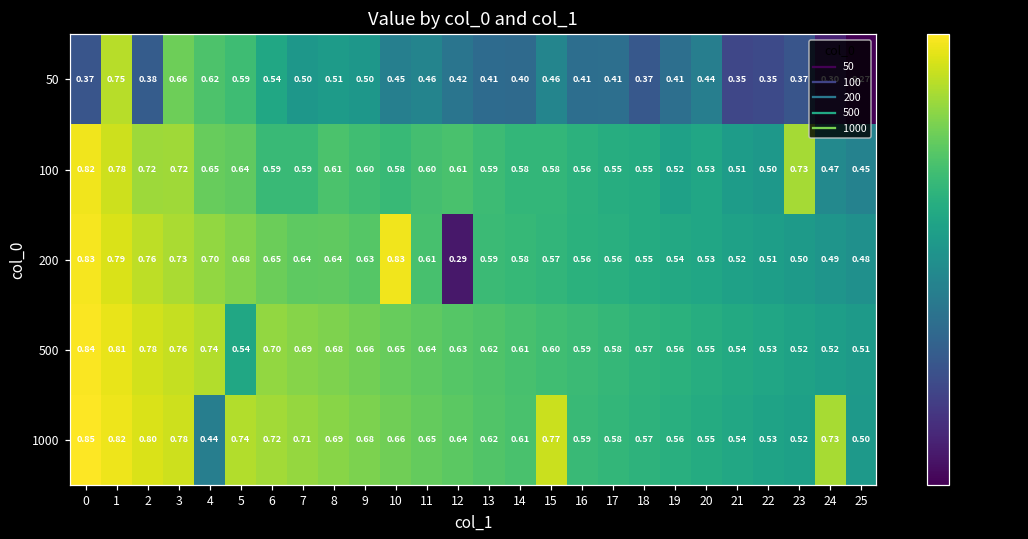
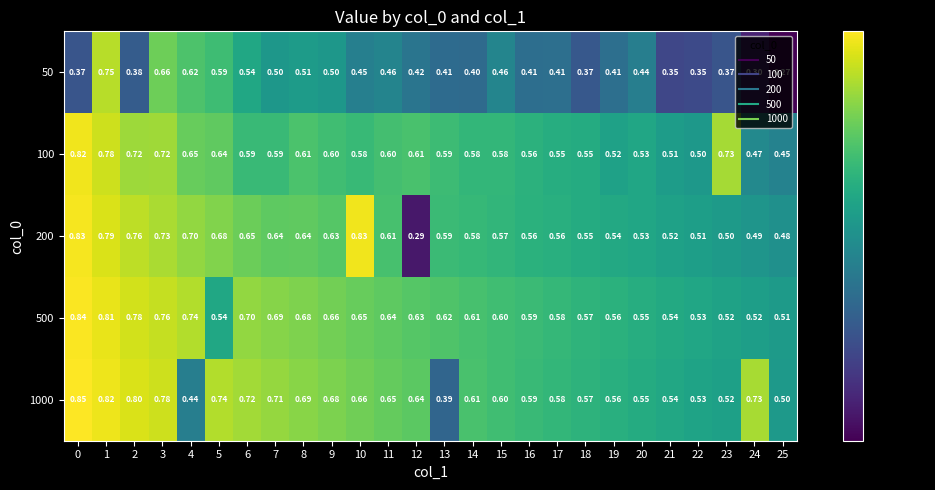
  {
    "50": {
      "0": 0.37,
      "1": 0.75,
      "2": 0.38,
      "3": 0.66,
      "4": 0.62,
      "5": 0.59,
      "6": 0.54,
      "7": 0.50,
      "8": 0.51,
      "9": 0.50,
      "10": 0.45,
      "11": 0.46,
      "12": 0.42,
      "13": 0.41,
      "14": 0.40,
      "15": 0.46,
      "16": 0.41,
      "17": 0.41,
      "18": 0.37,
      "19": 0.41,
      "20": 0.44,
      "21": 0.35,
      "22": 0.35
    },
    "100": {
      "0": 0.82,
      "1": 0.78,
      "2": 0.72,
      "3": 0.72,
      "4": 0.65,
      "5": 0.64,
      "6": 0.59,
      "7": 0.59,
      "8": 0.61,
      "9": 0.60,
      "10": 0.58,
      "11": 0.60,
      "12": 0.61,
      "13": 0.59,
      "14": 0.58,
      "15": 0.58,
      "16": 0.56,
      "17": 0.55,
      "18": 0.55,
      "19": 0.52,
      "20": 0.53,
      "21": 0.51,
      "22": 0.50,
      "23": 0.73,
      "24": 0.47,
      "25": 0.45
    },
    "200": {
      "0": 0.83,
      "1": 0.79,
      "2": 0.76,
      "3": 0.73,
      "4": 0.70,
      "5": 0.68,
      "6": 0.65,
      "7": 0.64,
      "8": 0.64,
      "9": 0.63,
      "10": 0.83,
      "11": 0.61,
      "12": 0.29,
      "13": 0.59,
      "14": 0.58,
      "15": 0.57,
      "16": 0.56,
      "17": 0.56,
      "18": 0.55,
      "19": 0.54,
      "20": 0.53,
      "21": 0.52,
      "22": 0.51,
      "23": 0.50,
      "24": 0.49,
      "25": 0.48
    },
    "500": {
      "0": 0.84,
      "1": 0.81,
      "2": 0.78,
      "3": 0.76,
      "4": 0.74,
      "5": 0.54,
      "6": 0.70,
      "7": 0.69,
      "8": 0.68,
      "9": 0.66,
      "10": 0.65,
      "11": 0.64,
      "12": 0.63,
      "13": 0.62,
      "14": 0.61,
      "15": 0.60,
      "16": 0.59,
      "17": 0.58,
      "18": 0.57,
      "19": 0.56,
      "20": 0.55,
      "21": 0.54,
      "22": 0.53,
      "23": 0.52,
      "24": 0.52,
      "25": 0.51
    },
    "1000": {
      "0": 0.85,
      "1": 0.82,
      "2": 0.80,
      "3": 0.78,
      "4": 0.44,
      "5": 0.74,
      "6": 0.72,
      "7": 0.71,
      "8": 0.69,
      "9": 0.68,
      "10": 0.66,
      "11": 0.65,
      "12": 0.64,
-     "13": 0.62,
+     "13": 0.39,
      "14": 0.61,
-     "15": 0.77,
+     "15": 0.60,
      "16": 0.59,
      "17": 0.58,
      "18": 0.57,
      "19": 0.56,
      "20": 0.55,
      "21": 0.54,
      "22": 0.53,
      "23": 0.52,
      "24": 0.73,
      "25": 0.50
    }
  }
